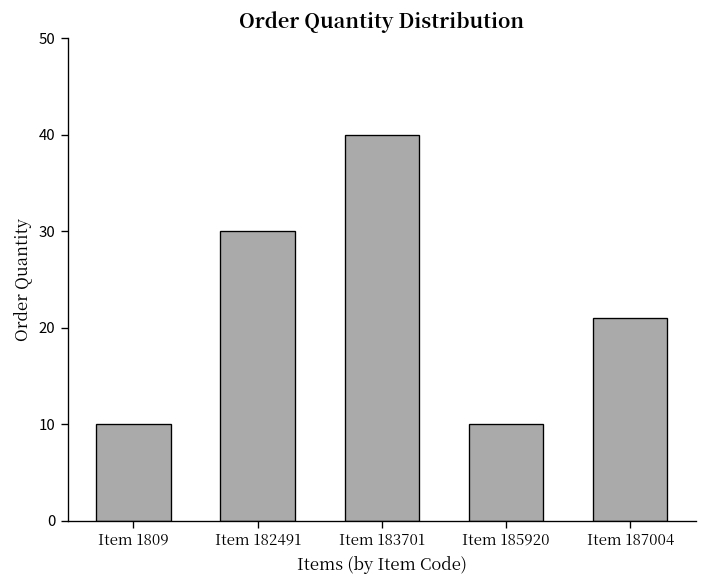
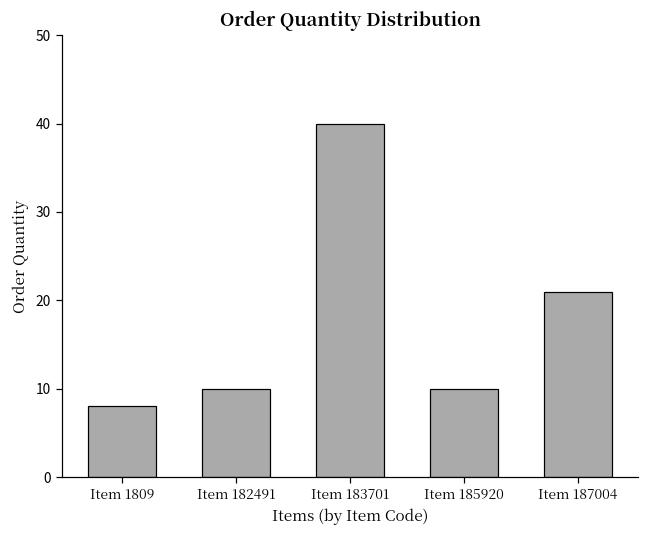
  {
-   "Item 1809": 10,
-   "Item 182491": 30,
+   "Item 1809": 8,
+   "Item 182491": 10,
    "Item 183701": 40,
    "Item 185920": 10,
    "Item 187004": 21
  }
